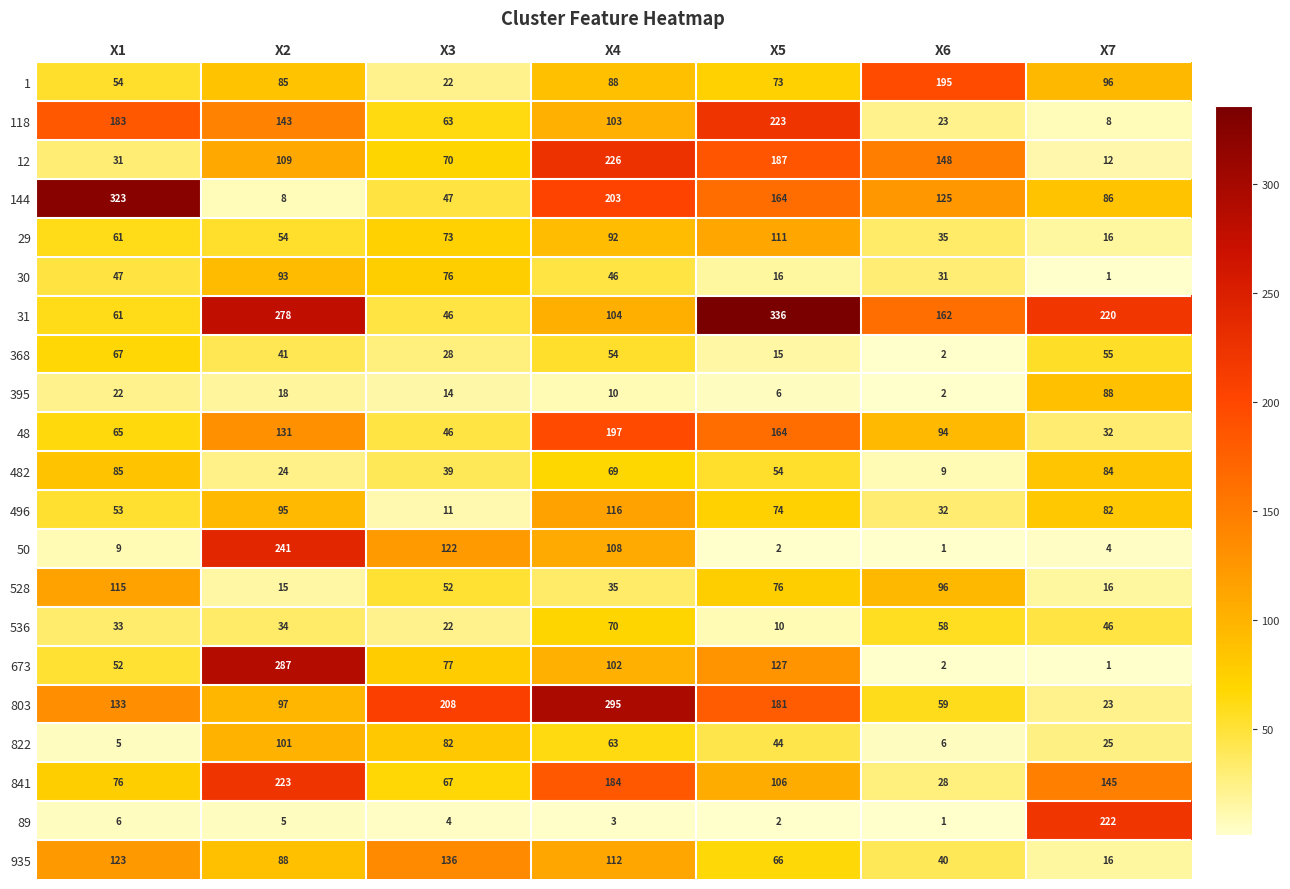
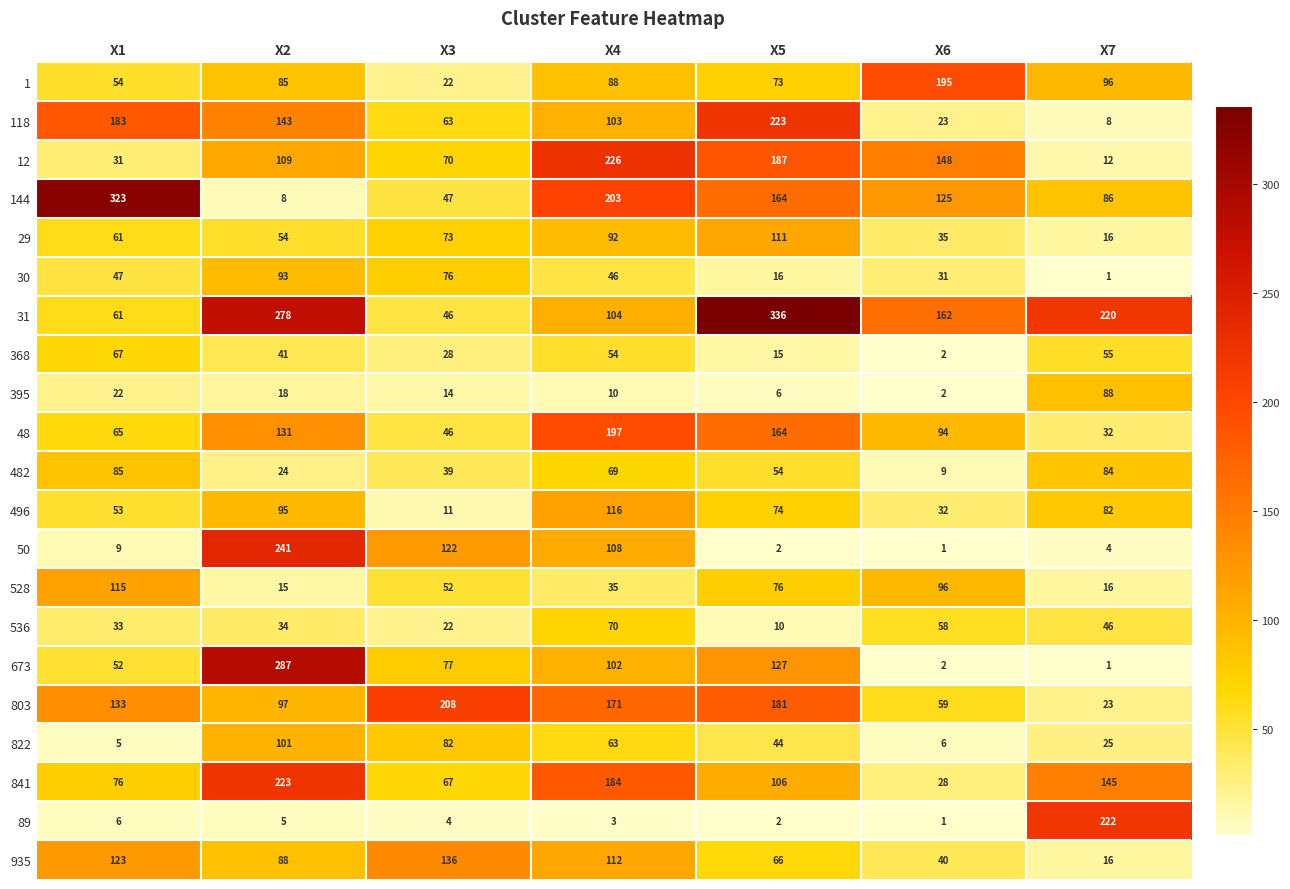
  {
    "1": {
      "X1": 54,
      "X2": 85,
      "X3": 22,
      "X4": 88,
      "X5": 73,
      "X6": 195,
      "X7": 96
    },
    "118": {
      "X1": 183,
      "X2": 143,
      "X3": 63,
      "X4": 103,
      "X5": 223,
      "X6": 23,
      "X7": 8
    },
    "12": {
      "X1": 31,
      "X2": 109,
      "X3": 70,
      "X4": 226,
      "X5": 187,
      "X6": 148,
      "X7": 12
    },
    "144": {
      "X1": 323,
      "X2": 8,
      "X3": 47,
      "X4": 203,
      "X5": 164,
      "X6": 125,
      "X7": 86
    },
    "29": {
      "X1": 61,
      "X2": 54,
      "X3": 73,
      "X4": 92,
      "X5": 111,
      "X6": 35,
      "X7": 16
    },
    "30": {
      "X1": 47,
      "X2": 93,
      "X3": 76,
      "X4": 46,
      "X5": 16,
      "X6": 31,
      "X7": 1
    },
    "31": {
      "X1": 61,
      "X2": 278,
      "X3": 46,
      "X4": 104,
      "X5": 336,
      "X6": 162,
      "X7": 220
    },
    "368": {
      "X1": 67,
      "X2": 41,
      "X3": 28,
      "X4": 54,
      "X5": 15,
      "X6": 2,
      "X7": 55
    },
    "395": {
      "X1": 22,
      "X2": 18,
      "X3": 14,
      "X4": 10,
      "X5": 6,
      "X6": 2,
      "X7": 88
    },
    "48": {
      "X1": 65,
      "X2": 131,
      "X3": 46,
      "X4": 197,
      "X5": 164,
      "X6": 94,
      "X7": 32
    },
    "482": {
      "X1": 85,
      "X2": 24,
      "X3": 39,
      "X4": 69,
      "X5": 54,
      "X6": 9,
      "X7": 84
    },
    "496": {
      "X1": 53,
      "X2": 95,
      "X3": 11,
      "X4": 116,
      "X5": 74,
      "X6": 32,
      "X7": 82
    },
    "50": {
      "X1": 9,
      "X2": 241,
      "X3": 122,
      "X4": 108,
      "X5": 2,
      "X6": 1,
      "X7": 4
    },
    "528": {
      "X1": 115,
      "X2": 15,
      "X3": 52,
      "X4": 35,
      "X5": 76,
      "X6": 96,
      "X7": 16
    },
    "536": {
      "X1": 33,
      "X2": 34,
      "X3": 22,
      "X4": 70,
      "X5": 10,
      "X6": 58,
      "X7": 46
    },
    "673": {
      "X1": 52,
      "X2": 287,
      "X3": 77,
      "X4": 102,
      "X5": 127,
      "X6": 2,
      "X7": 1
    },
    "803": {
      "X1": 133,
      "X2": 97,
      "X3": 208,
-     "X4": 295,
+     "X4": 171,
      "X5": 181,
      "X6": 59,
      "X7": 23
    },
    "822": {
      "X1": 5,
      "X2": 101,
      "X3": 82,
      "X4": 63,
      "X5": 44,
      "X6": 6,
      "X7": 25
    },
    "841": {
      "X1": 76,
      "X2": 223,
      "X3": 67,
      "X4": 184,
      "X5": 106,
      "X6": 28,
      "X7": 145
    },
    "89": {
      "X1": 6,
      "X2": 5,
      "X3": 4,
      "X4": 3,
      "X5": 2,
      "X6": 1,
      "X7": 222
    },
    "935": {
      "X1": 123,
      "X2": 88,
      "X3": 136,
      "X4": 112,
      "X5": 66,
      "X6": 40,
      "X7": 16
    }
  }
